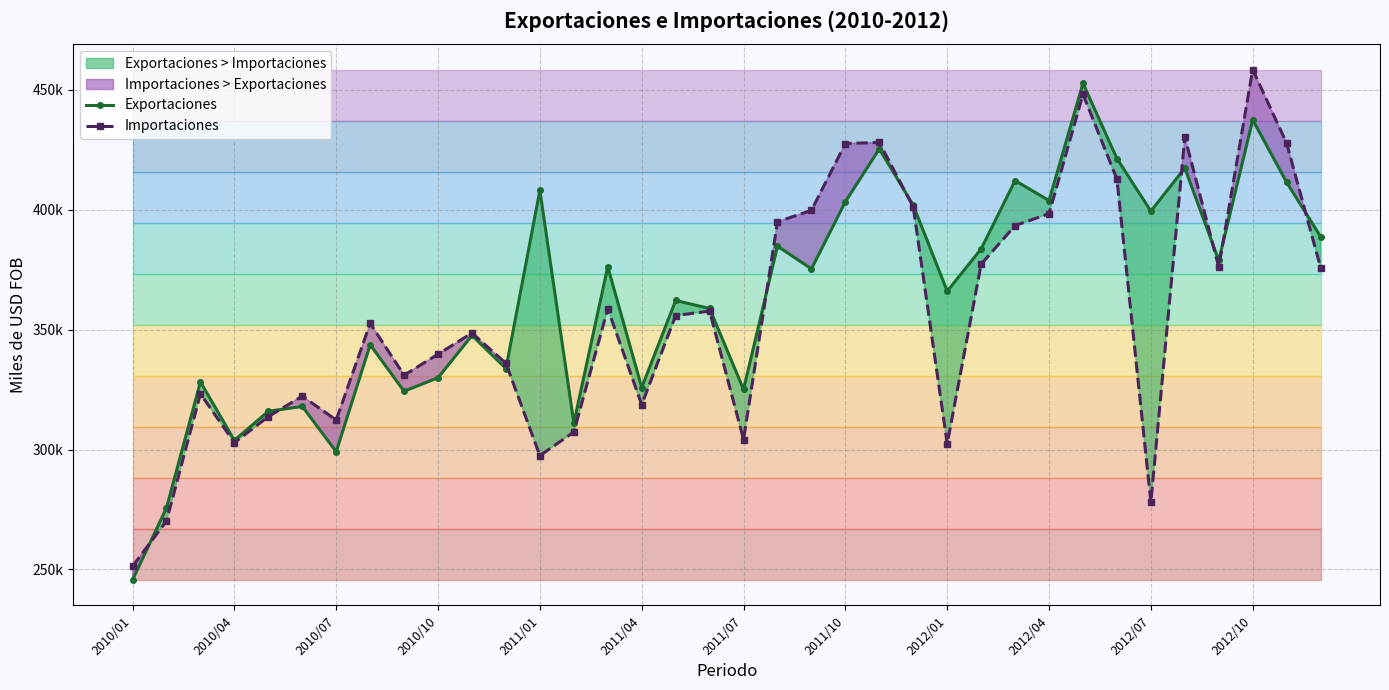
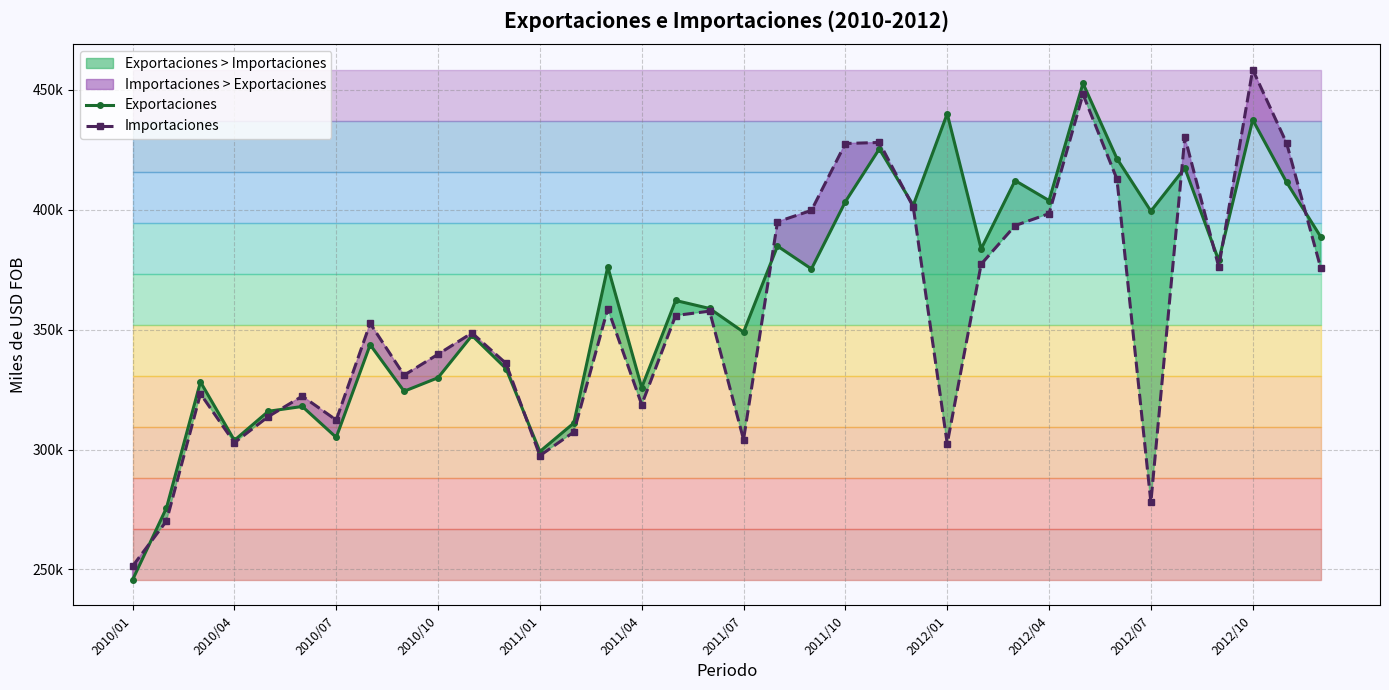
  {
    "Exportaciones": {
      "2010/01": 246000,
-     "2010/07": 299000,
-     "2011/01": 408000,
+     "2010/07": 305000,
+     "2011/01": 299000,
      "2011/04": 326000,
-     "2011/07": 325000,
+     "2011/07": 349000,
      "2011/10": 403000,
-     "2012/01": 366000,
+     "2012/01": 440000,
      "2012/04": 404000,
      "2012/07": 399000
    },
    "Importaciones": {
      "2010/01": 251000,
      "2010/07": 312000,
      "2010/10": 340000,
      "2011/01": 297000,
      "2011/04": 319000,
      "2011/07": 304000,
      "2011/10": 428000,
      "2012/01": 302000,
      "2012/04": 398000,
      "2012/07": 278000
    }
  }
